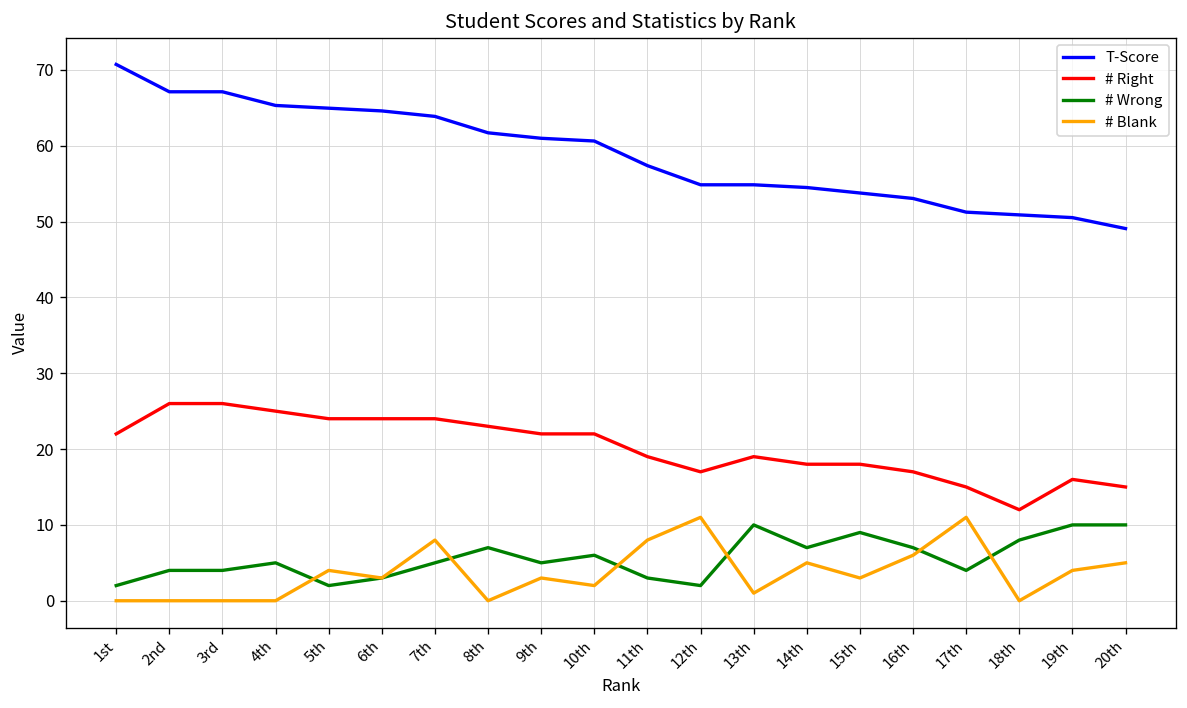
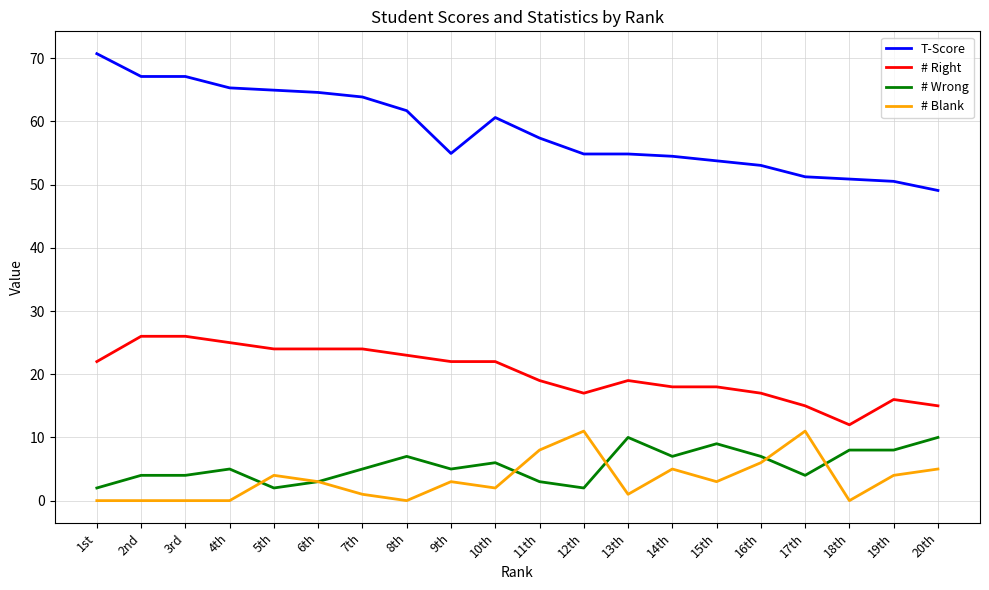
  {
    "T-Score": {
      "1st": 71,
      "2nd": 67,
      "3rd": 67,
      "4th": 65,
      "5th": 65,
      "6th": 65,
      "7th": 64,
      "8th": 62,
-     "9th": 61,
+     "9th": 55,
      "10th": 61,
      "11th": 57,
      "12th": 55,
      "13th": 55,
      "14th": 54,
      "15th": 54,
      "16th": 53,
      "17th": 51,
      "18th": 51,
      "19th": 51,
      "20th": 49
    },
    "# Right": {
      "1st": 22,
      "2nd": 26,
      "3rd": 26,
      "4th": 25,
      "5th": 24,
      "6th": 24,
      "7th": 24,
      "8th": 23,
      "9th": 22,
      "10th": 22,
      "11th": 19,
      "12th": 17,
      "13th": 19,
      "14th": 18,
      "15th": 18,
      "16th": 17,
      "17th": 15,
      "18th": 12,
      "19th": 16,
      "20th": 15
    },
    "# Wrong": {
      "1st": 2,
      "2nd": 4,
      "3rd": 4,
      "4th": 5,
      "5th": 2,
      "7th": 5,
      "8th": 7,
      "9th": 5,
      "10th": 6,
      "11th": 3,
      "12th": 2,
      "13th": 10,
      "14th": 7,
      "15th": 9,
      "16th": 7,
      "17th": 4,
      "18th": 8,
-     "19th": 10,
+     "19th": 8,
      "20th": 10
    },
    "# Blank": {
      "1st": 0,
      "2nd": 0,
      "3rd": 0,
      "4th": 0,
      "5th": 4,
-     "7th": 8,
+     "7th": 1,
      "8th": 0,
      "9th": 3,
      "10th": 2,
      "11th": 8,
      "12th": 11,
      "13th": 1,
      "14th": 5,
      "15th": 3,
      "16th": 6,
      "17th": 11,
      "18th": 0,
      "19th": 4,
      "20th": 5
    }
  }
